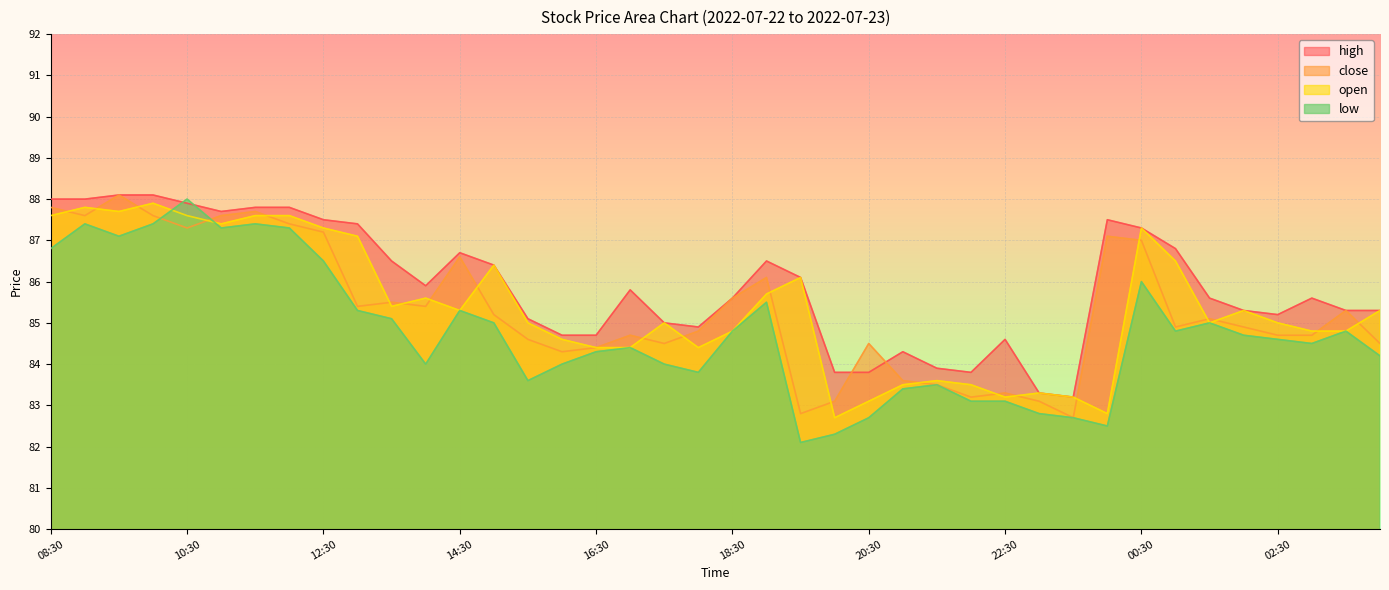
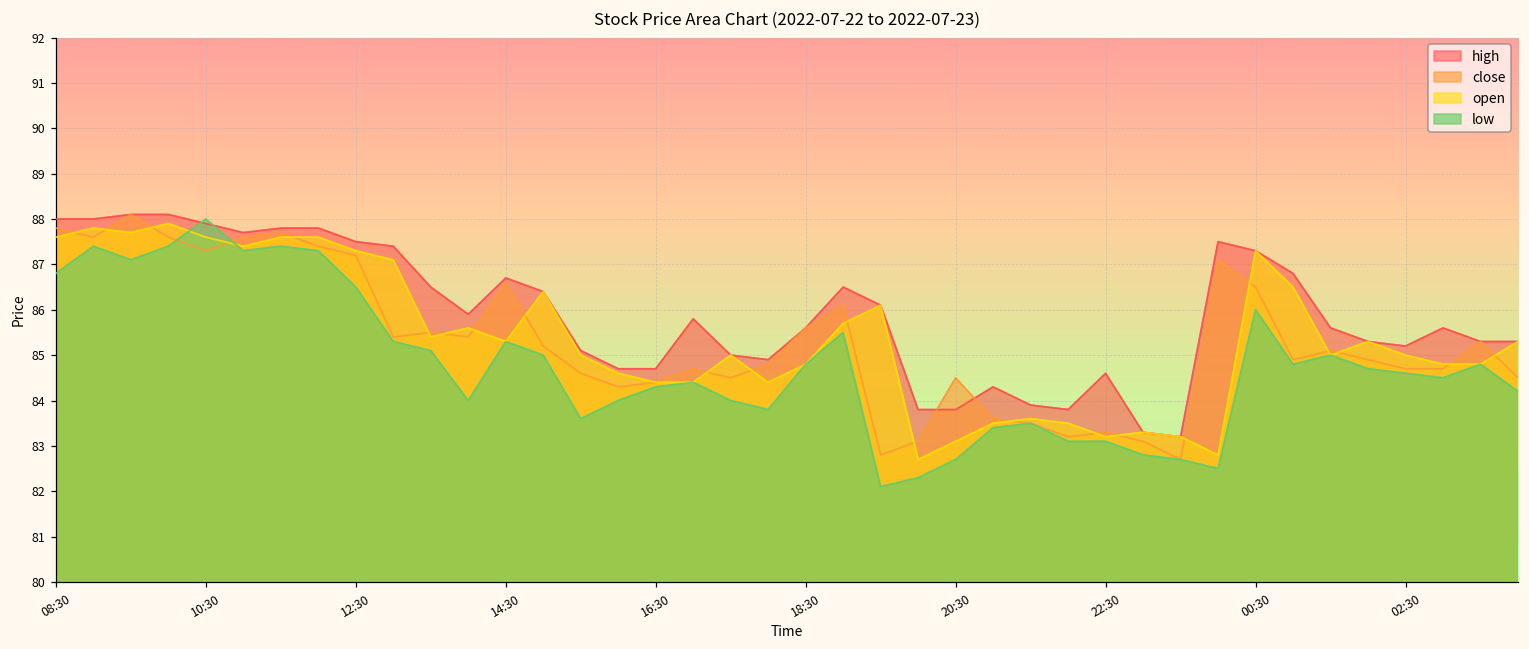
  {
    "high": {
      "08:30": 88.0,
      "10:30": 87.9,
      "12:30": 87.5,
      "14:30": 86.7,
      "16:30": 84.7,
      "20:30": 83.8,
      "22:30": 84.6,
      "02:30": 85.2
    },
    "close": {
      "08:30": 87.8,
      "10:30": 87.3,
      "12:30": 87.2,
      "14:30": 86.6,
      "20:30": 84.5,
      "22:30": 83.3,
-     "00:30": 87.0,
+     "00:30": 86.5,
      "02:30": 84.7
    },
    "open": {
      "08:30": 87.6,
      "10:30": 87.6,
      "12:30": 87.3,
      "20:30": 83.1,
      "22:30": 83.2,
      "02:30": 85.0
    },
    "low": {
      "08:30": 86.8,
      "10:30": 88.0,
      "12:30": 86.5,
      "16:30": 84.3,
      "20:30": 82.7,
      "22:30": 83.1,
      "00:30": 86.0,
      "02:30": 84.6
    }
  }
